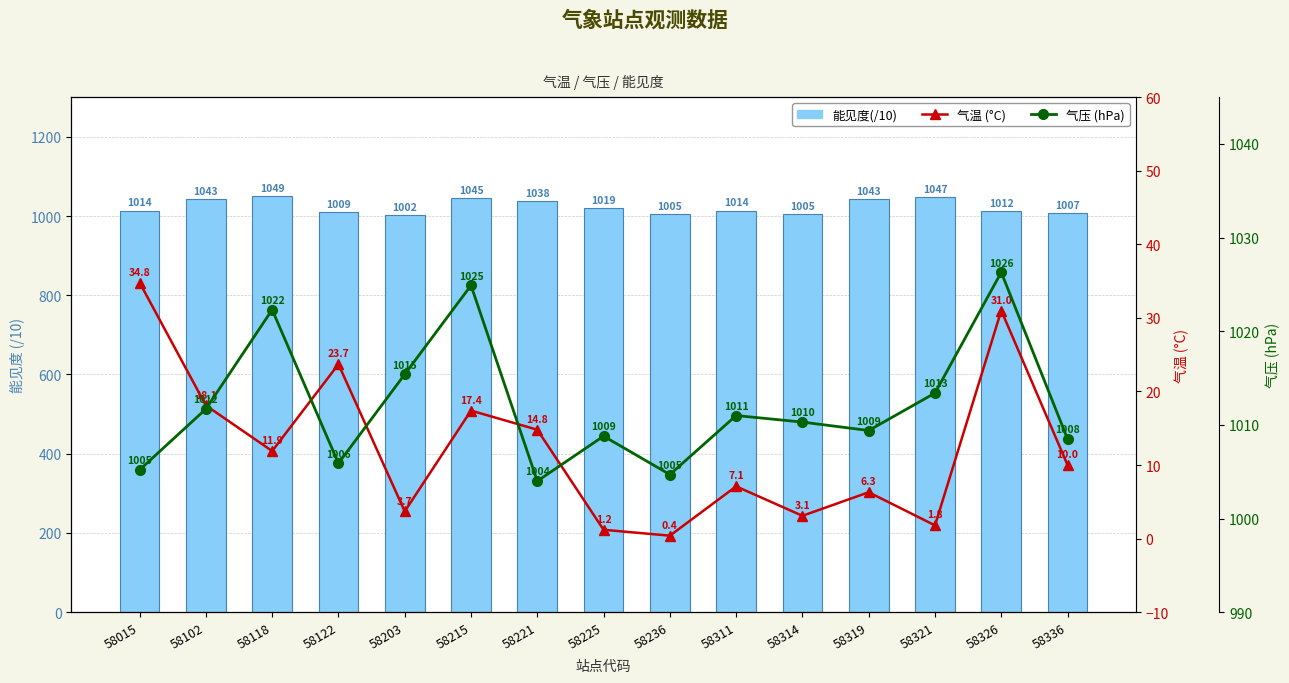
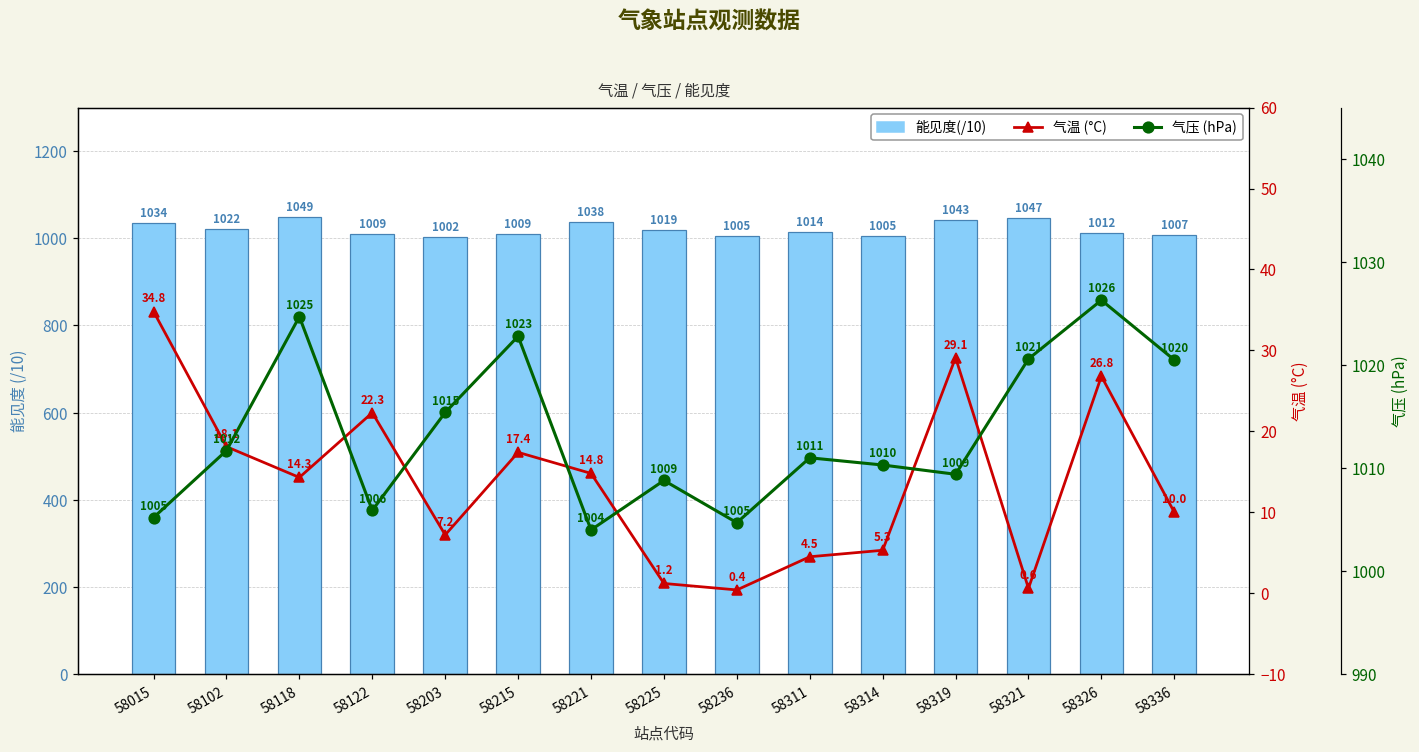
  {
    "能见度(/10)": {
-     "58015": 1014,
-     "58102": 1043,
+     "58015": 1034,
+     "58102": 1022,
      "58118": 1049,
      "58122": 1009,
      "58203": 1002,
-     "58215": 1045,
+     "58215": 1009,
      "58221": 1038,
      "58225": 1019,
      "58236": 1005,
      "58311": 1014,
      "58314": 1005,
      "58319": 1043,
      "58321": 1047,
      "58326": 1012,
      "58336": 1007
    },
    "气温 (°C)": {
      "58015": 34.8,
-     "58118": 11.9,
-     "58122": 23.7,
-     "58203": 3.7,
+     "58118": 14.3,
+     "58122": 22.3,
+     "58203": 7.2,
      "58215": 17.4,
      "58221": 14.8,
      "58225": 1.2,
      "58236": 0.4,
-     "58311": 7.1,
-     "58314": 3.1,
-     "58319": 6.3,
-     "58321": 1.8,
-     "58326": 31.0,
+     "58311": 4.5,
+     "58314": 5.3,
+     "58319": 29.1,
+     "58321": 0.6,
+     "58326": 26.8,
      "58336": 10.0
    },
    "气压 (hPa)": {
      "58015": 1005,
-     "58118": 1022,
+     "58118": 1025,
      "58122": 1006,
      "58203": 1015,
-     "58215": 1025,
+     "58215": 1023,
      "58221": 1004,
      "58225": 1009,
      "58311": 1011,
      "58314": 1010,
      "58319": 1009,
-     "58321": 1013,
+     "58321": 1021,
      "58326": 1026,
-     "58336": 1008
+     "58336": 1020
    }
  }
